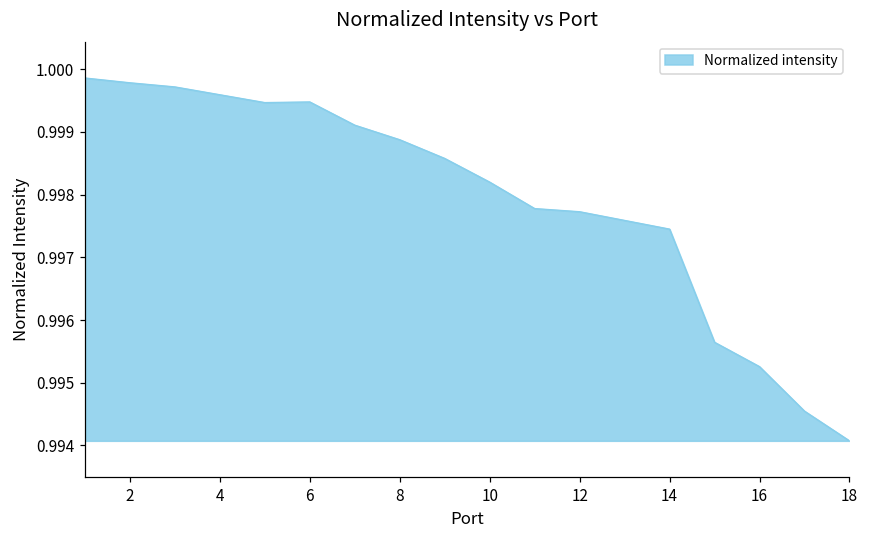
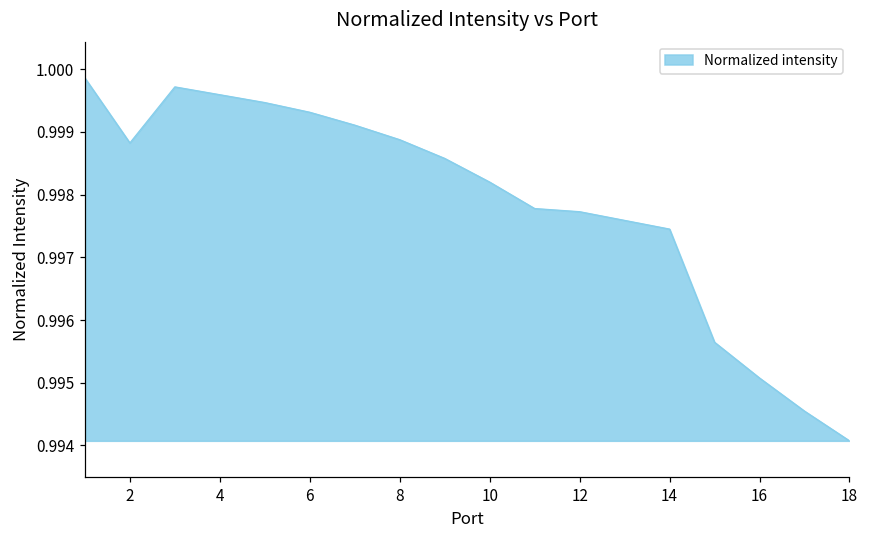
  {
-   "2": 0.9998,
-   "6": 0.9995,
+   "2": 0.9988,
+   "6": 0.9993,
    "8": 0.9989,
    "10": 0.9982,
    "12": 0.9977,
    "14": 0.9975,
-   "16": 0.9953,
+   "16": 0.9951,
    "18": 0.9941
  }
